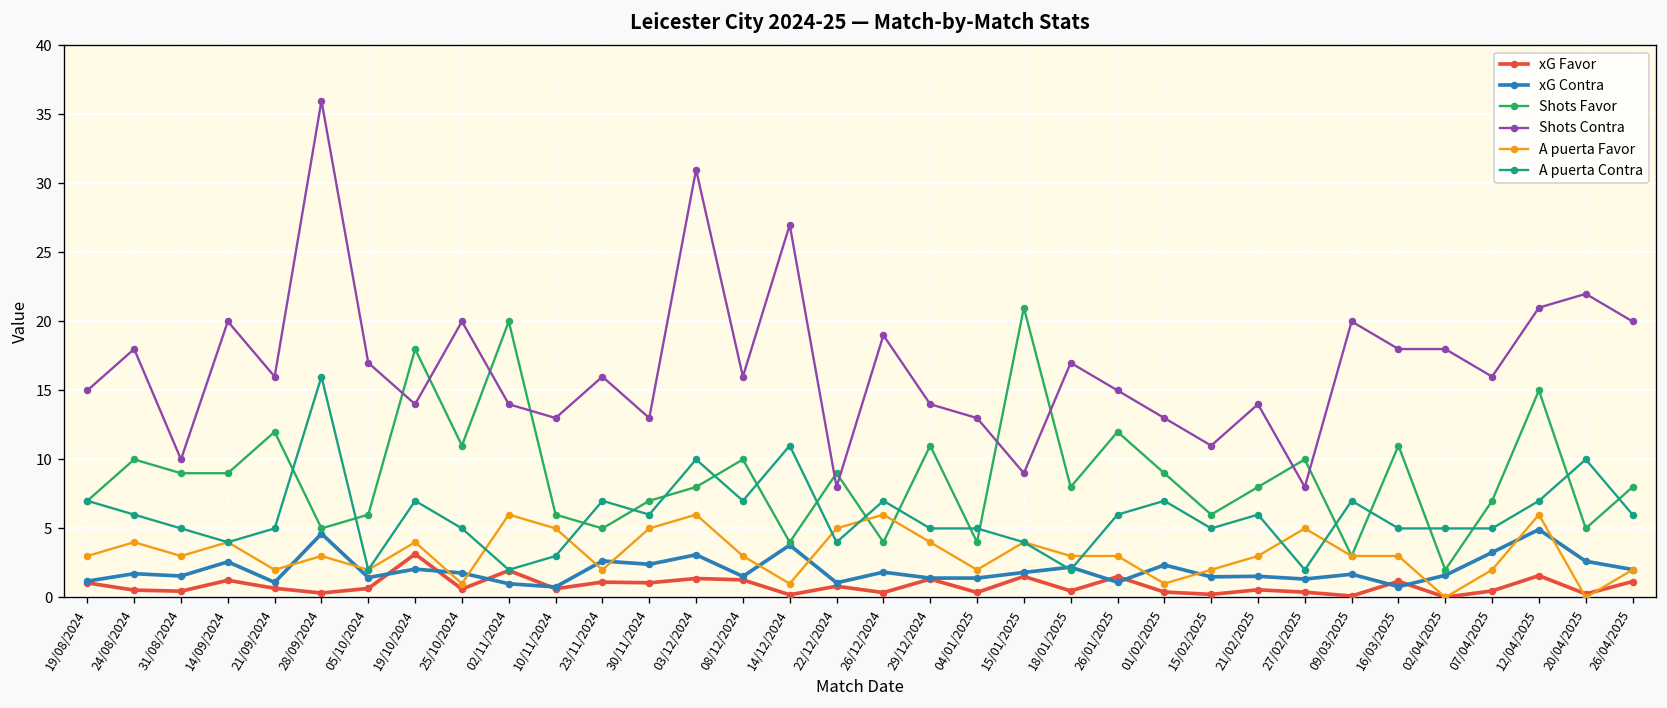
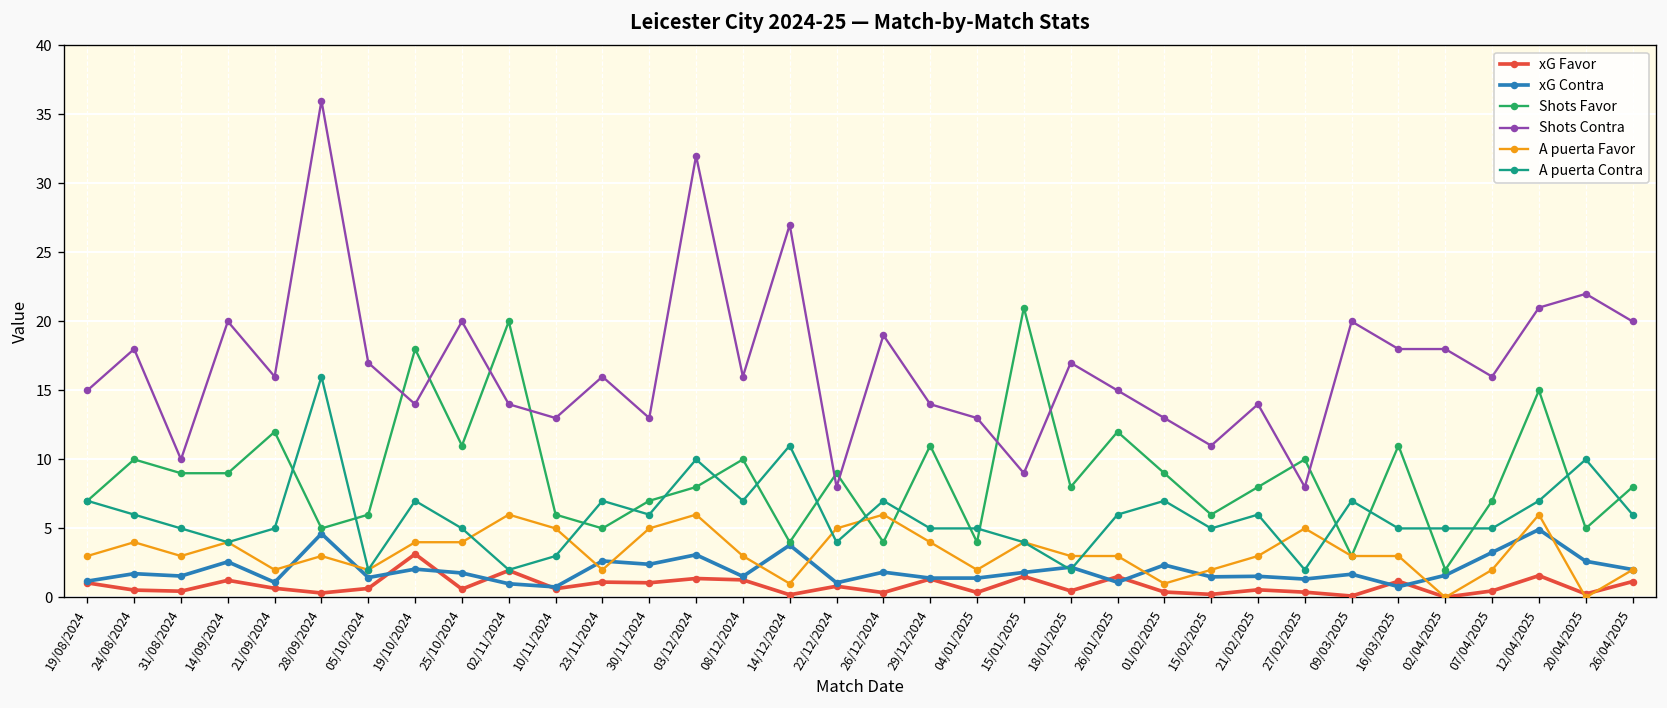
  {
    "xG Favor": {
      "24/08/2024": 0.5,
      "31/08/2024": 0.5,
      "14/09/2024": 1.2,
      "21/09/2024": 0.7,
      "28/09/2024": 0.3,
      "05/10/2024": 0.7,
      "19/10/2024": 3,
      "25/10/2024": 0.6,
      "23/11/2024": 1,
      "30/11/2024": 1,
      "03/12/2024": 1.4,
      "08/12/2024": 1.3,
      "14/12/2024": 0,
      "22/12/2024": 1,
      "26/12/2024": 0.4,
      "04/01/2025": 0.4,
      "15/01/2025": 1.5,
      "18/01/2025": 0.5,
      "26/01/2025": 1.5,
      "01/02/2025": 0.4,
      "15/02/2025": 0.2,
      "21/02/2025": 0.6,
      "27/02/2025": 0.4,
      "09/03/2025": 0,
      "16/03/2025": 1,
      "07/04/2025": 0.5,
      "12/04/2025": 1.6,
      "20/04/2025": 0.3,
      "26/04/2025": 1
    },
    "xG Contra": {
      "24/08/2024": 1.7,
      "31/08/2024": 1.6,
      "14/09/2024": 2.6,
      "21/09/2024": 1,
      "28/09/2024": 4.6,
      "05/10/2024": 1.4,
      "19/10/2024": 2,
      "25/10/2024": 1.8,
      "02/11/2024": 1,
      "23/11/2024": 2.6,
      "30/11/2024": 2.4,
      "03/12/2024": 3,
      "08/12/2024": 1.5,
      "22/12/2024": 1,
      "26/12/2024": 2,
      "04/01/2025": 1.4,
      "15/01/2025": 2,
      "26/01/2025": 1,
      "01/02/2025": 2.4,
      "15/02/2025": 1.5,
      "21/02/2025": 1.5,
      "27/02/2025": 1.3,
      "09/03/2025": 1.7,
      "16/03/2025": 0.8,
      "02/04/2025": 1.6,
      "07/04/2025": 3.3,
      "12/04/2025": 5,
      "20/04/2025": 2.6
    },
    "Shots Contra": {
      "19/08/2024": 15,
      "24/08/2024": 18,
      "31/08/2024": 10,
      "14/09/2024": 20,
      "21/09/2024": 16,
      "28/09/2024": 36,
      "05/10/2024": 17,
      "19/10/2024": 14,
      "25/10/2024": 20,
      "02/11/2024": 14,
      "10/11/2024": 13,
      "23/11/2024": 16,
      "30/11/2024": 13,
-     "03/12/2024": 31,
+     "03/12/2024": 32,
      "08/12/2024": 16,
      "14/12/2024": 27,
      "22/12/2024": 8,
      "26/12/2024": 19,
      "29/12/2024": 14,
      "04/01/2025": 13,
      "15/01/2025": 9,
      "18/01/2025": 17,
      "26/01/2025": 15,
      "01/02/2025": 13,
      "15/02/2025": 11,
      "21/02/2025": 14,
      "27/02/2025": 8,
      "09/03/2025": 20,
      "16/03/2025": 18,
      "02/04/2025": 18,
      "07/04/2025": 16,
      "12/04/2025": 21,
      "20/04/2025": 22,
      "26/04/2025": 20
    },
    "A puerta Favor": {
      "19/08/2024": 3,
      "24/08/2024": 4,
      "31/08/2024": 3,
      "21/09/2024": 2,
      "28/09/2024": 3,
      "19/10/2024": 4,
-     "25/10/2024": 1,
+     "25/10/2024": 4,
      "02/11/2024": 6,
      "10/11/2024": 5,
      "23/11/2024": 2,
      "30/11/2024": 5,
      "03/12/2024": 6,
      "08/12/2024": 3,
      "14/12/2024": 1,
      "22/12/2024": 5,
      "26/12/2024": 6,
      "29/12/2024": 4,
      "04/01/2025": 2,
      "18/01/2025": 3,
      "26/01/2025": 3,
      "01/02/2025": 1,
      "15/02/2025": 2,
      "21/02/2025": 3,
      "27/02/2025": 5,
      "16/03/2025": 3,
      "07/04/2025": 2,
      "12/04/2025": 6,
      "20/04/2025": 0
    }
  }
